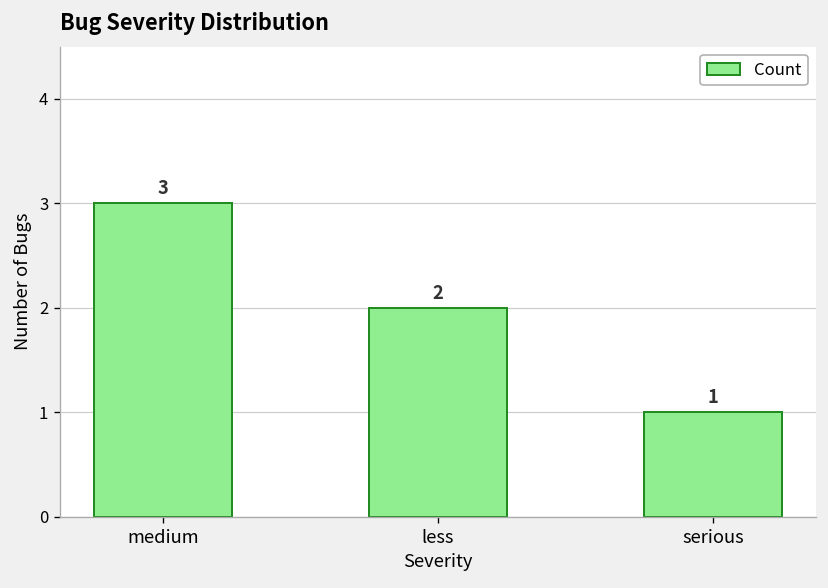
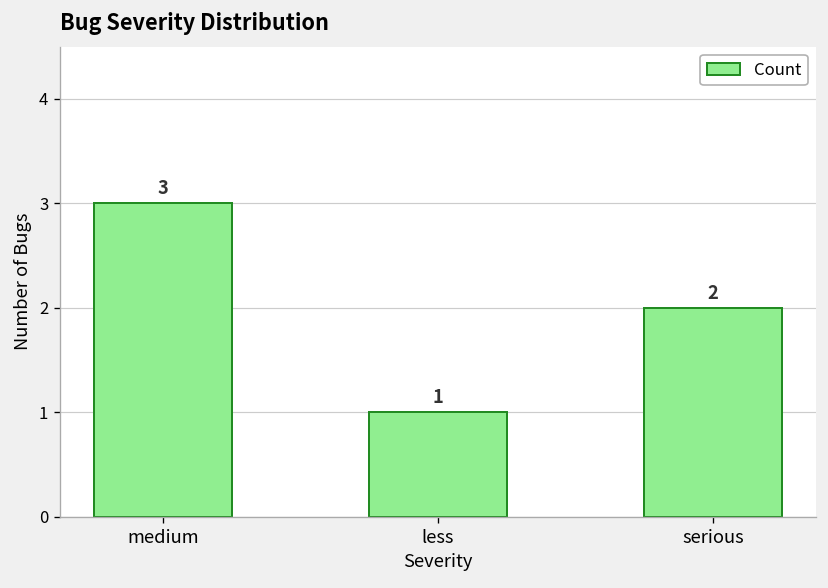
  {
    "medium": 3,
-   "less": 2,
-   "serious": 1
+   "less": 1,
+   "serious": 2
  }
